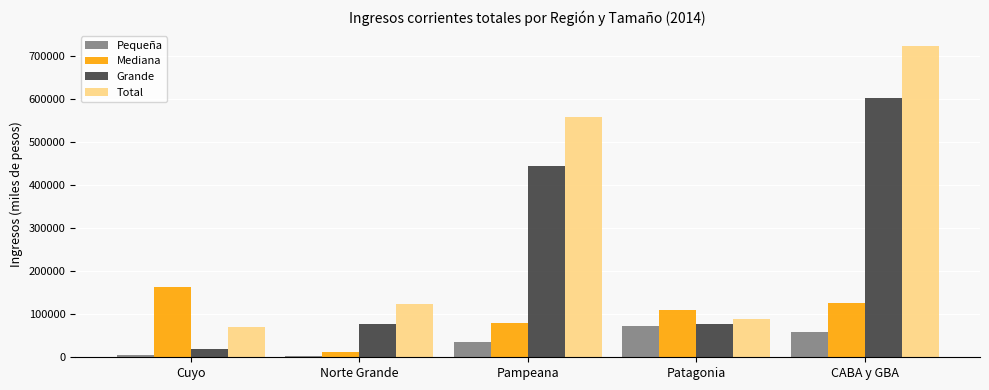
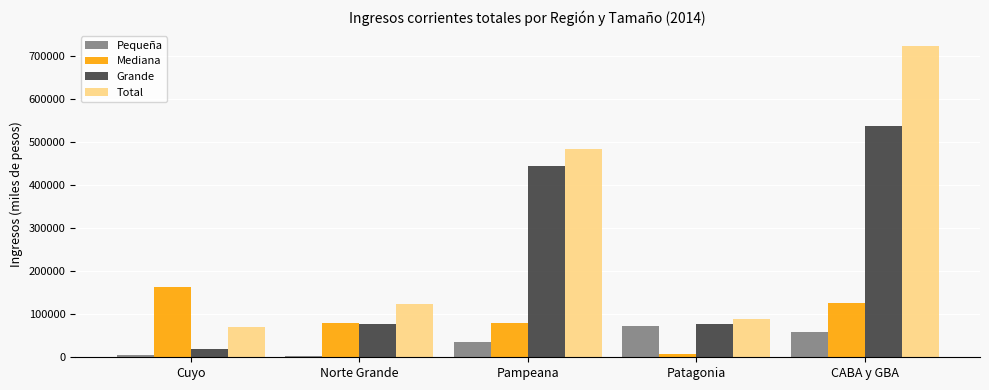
  {
    "Pequeña": {
      "Pampeana": 30000,
      "Patagonia": 70000,
      "CABA y GBA": 60000
    },
    "Mediana": {
      "Cuyo": 160000,
-     "Norte Grande": 10000,
+     "Norte Grande": 80000,
      "Pampeana": 80000,
-     "Patagonia": 110000,
+     "Patagonia": 10000,
      "CABA y GBA": 130000
    },
    "Grande": {
      "Cuyo": 20000,
      "Norte Grande": 80000,
      "Pampeana": 440000,
      "Patagonia": 80000,
-     "CABA y GBA": 600000
+     "CABA y GBA": 540000
    },
    "Total": {
      "Cuyo": 70000,
      "Norte Grande": 120000,
-     "Pampeana": 560000,
+     "Pampeana": 480000,
      "Patagonia": 90000,
      "CABA y GBA": 720000
    }
  }
